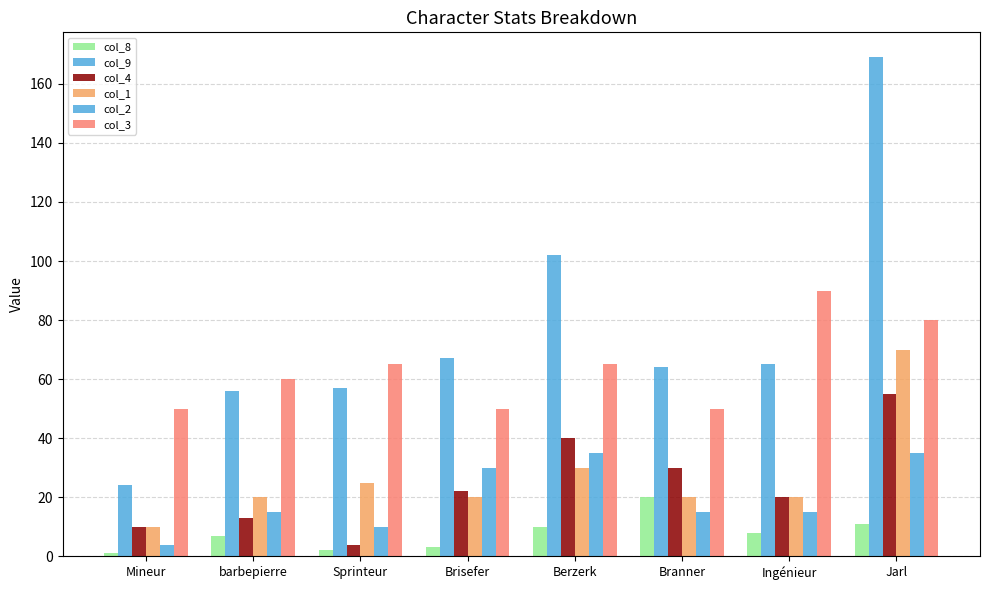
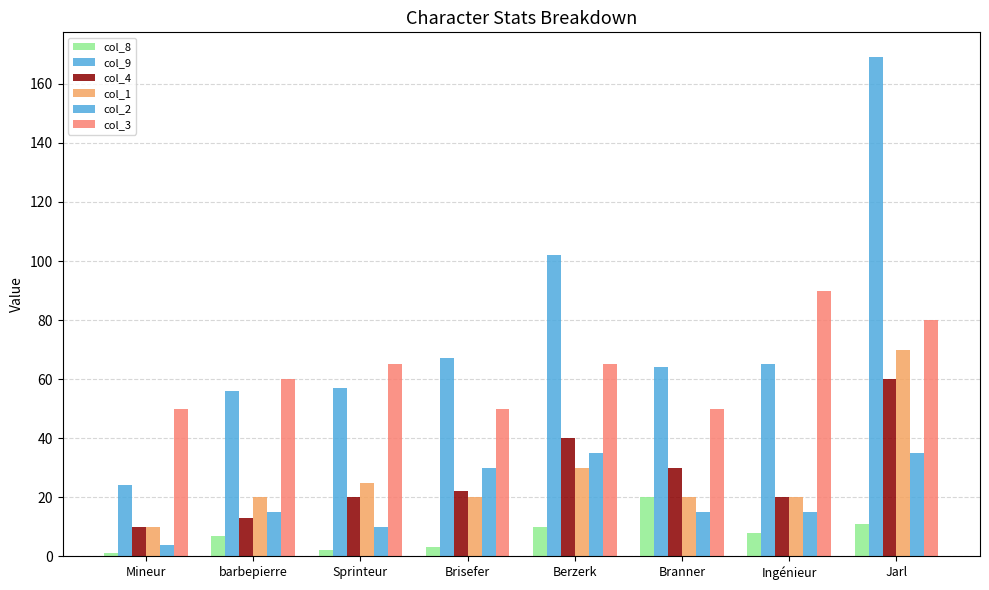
  {
    "col_8": {
      "Mineur": 1,
      "barbepierre": 7,
      "Sprinteur": 2,
      "Brisefer": 3,
      "Berzerk": 10,
      "Branner": 20,
      "Ingénieur": 8,
      "Jarl": 11
    },
    "col_4": {
      "Mineur": 10,
      "barbepierre": 13,
-     "Sprinteur": 4,
+     "Sprinteur": 20,
      "Brisefer": 22,
      "Berzerk": 40,
      "Branner": 30,
      "Ingénieur": 20,
-     "Jarl": 55
+     "Jarl": 60
    }
  }
